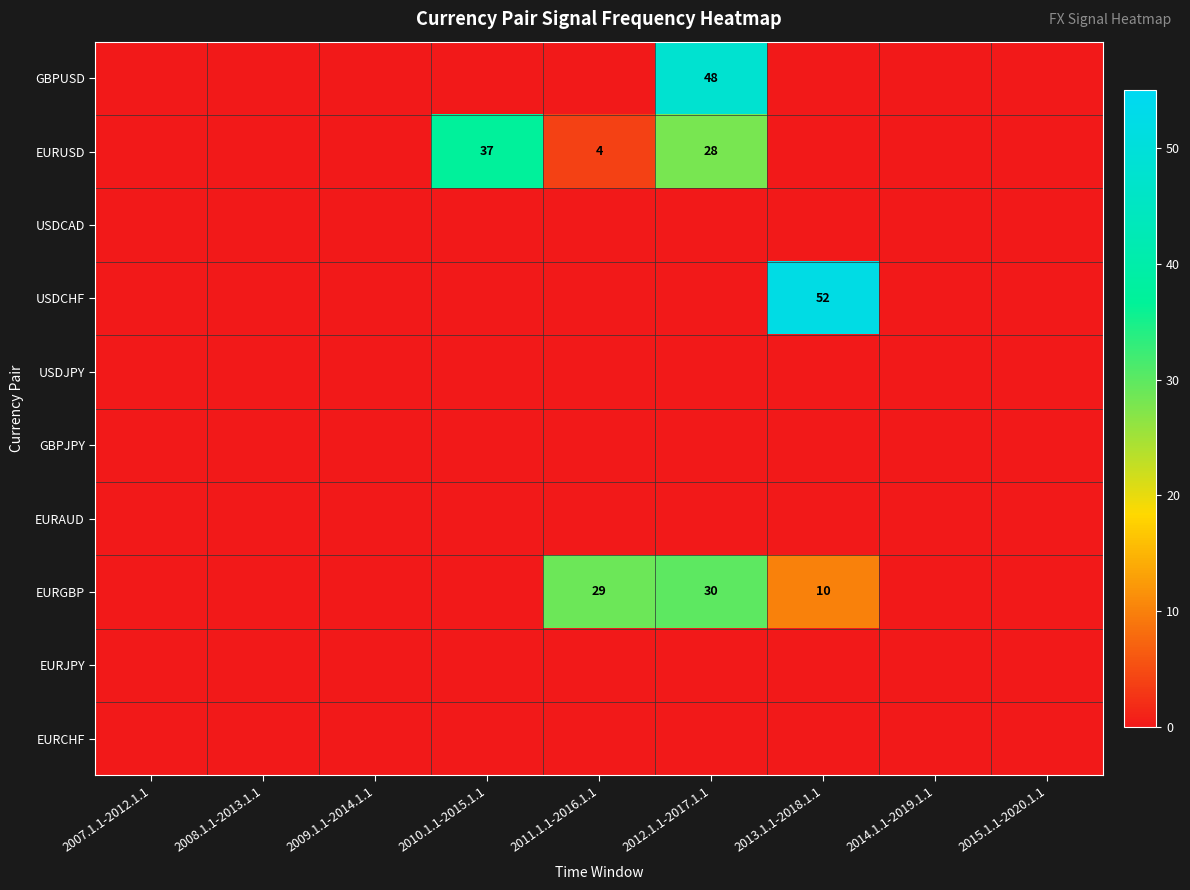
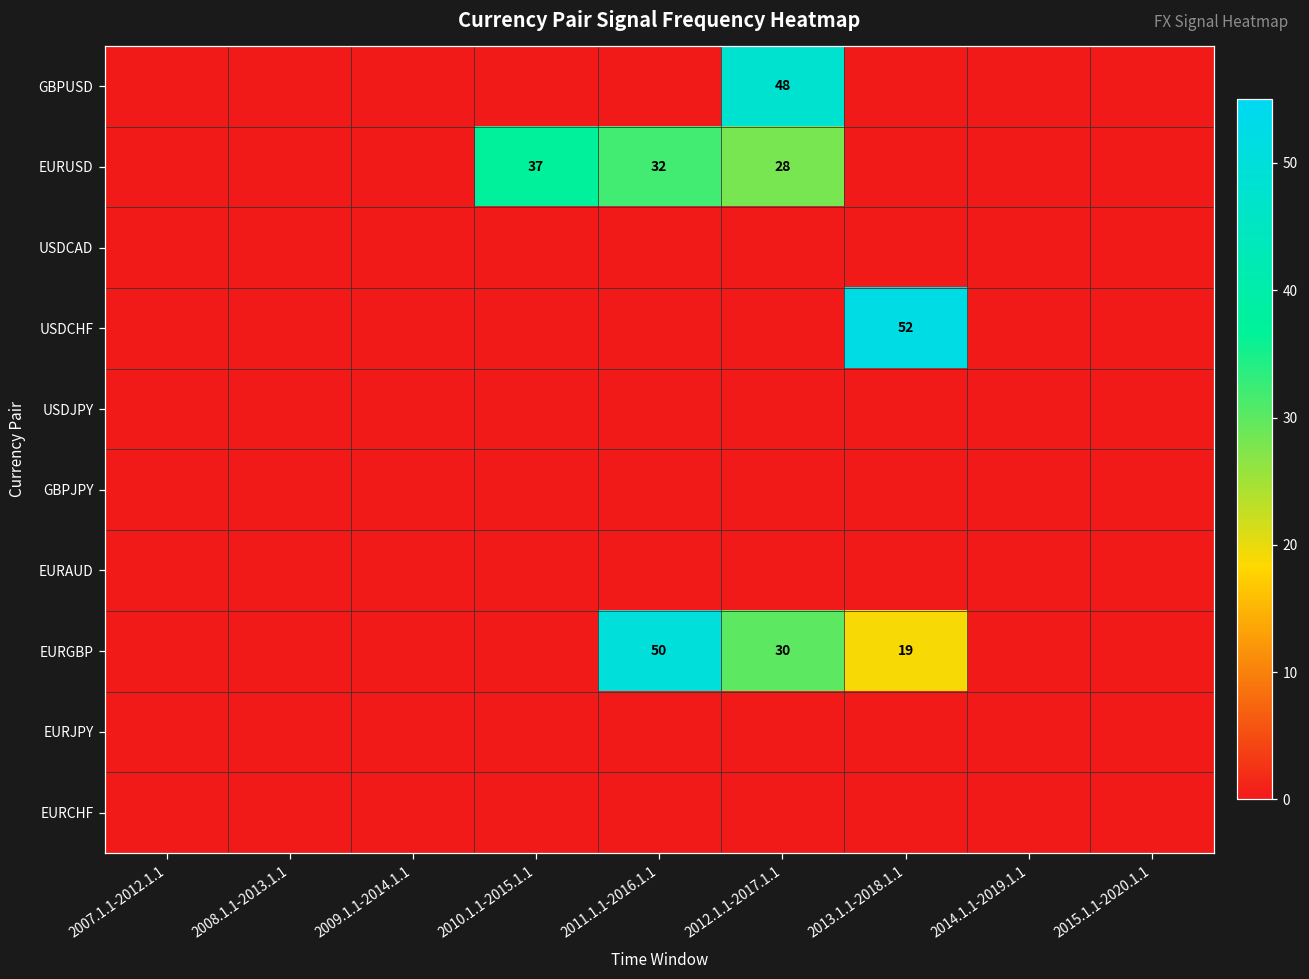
  {
    "GBPUSD": {
      "2012.1.1-2017.1.1": 48
    },
    "EURUSD": {
      "2010.1.1-2015.1.1": 37,
-     "2011.1.1-2016.1.1": 4,
+     "2011.1.1-2016.1.1": 32,
      "2012.1.1-2017.1.1": 28
    },
    "USDCHF": {
      "2013.1.1-2018.1.1": 52
    },
    "EURGBP": {
-     "2011.1.1-2016.1.1": 29,
+     "2011.1.1-2016.1.1": 50,
      "2012.1.1-2017.1.1": 30,
-     "2013.1.1-2018.1.1": 10
+     "2013.1.1-2018.1.1": 19
    }
  }
